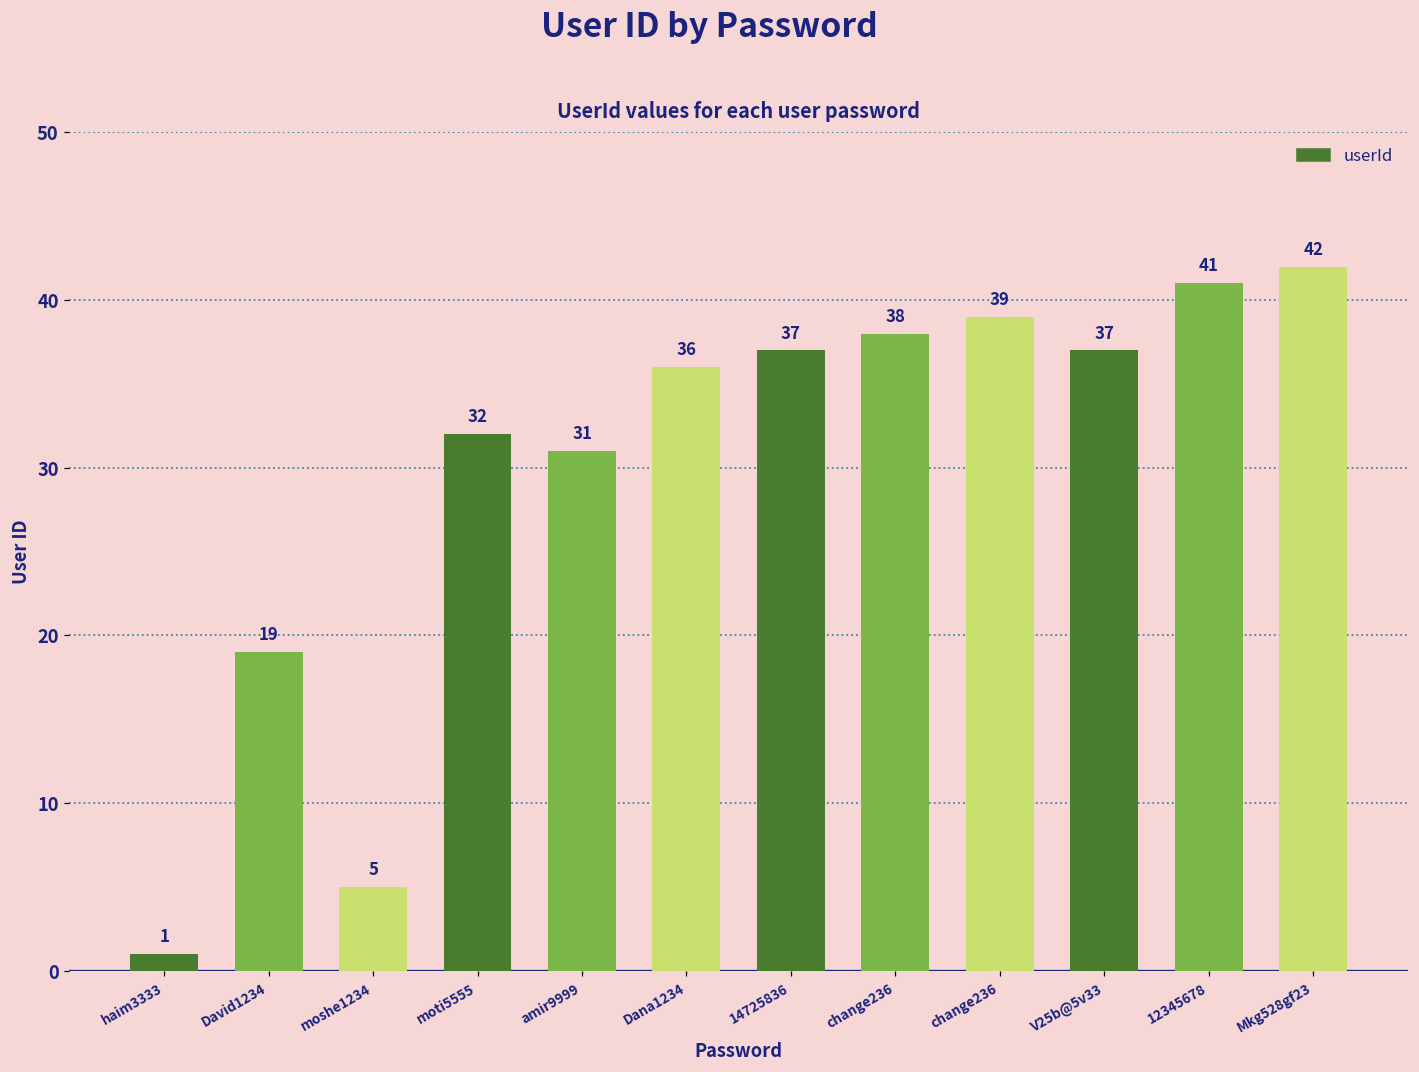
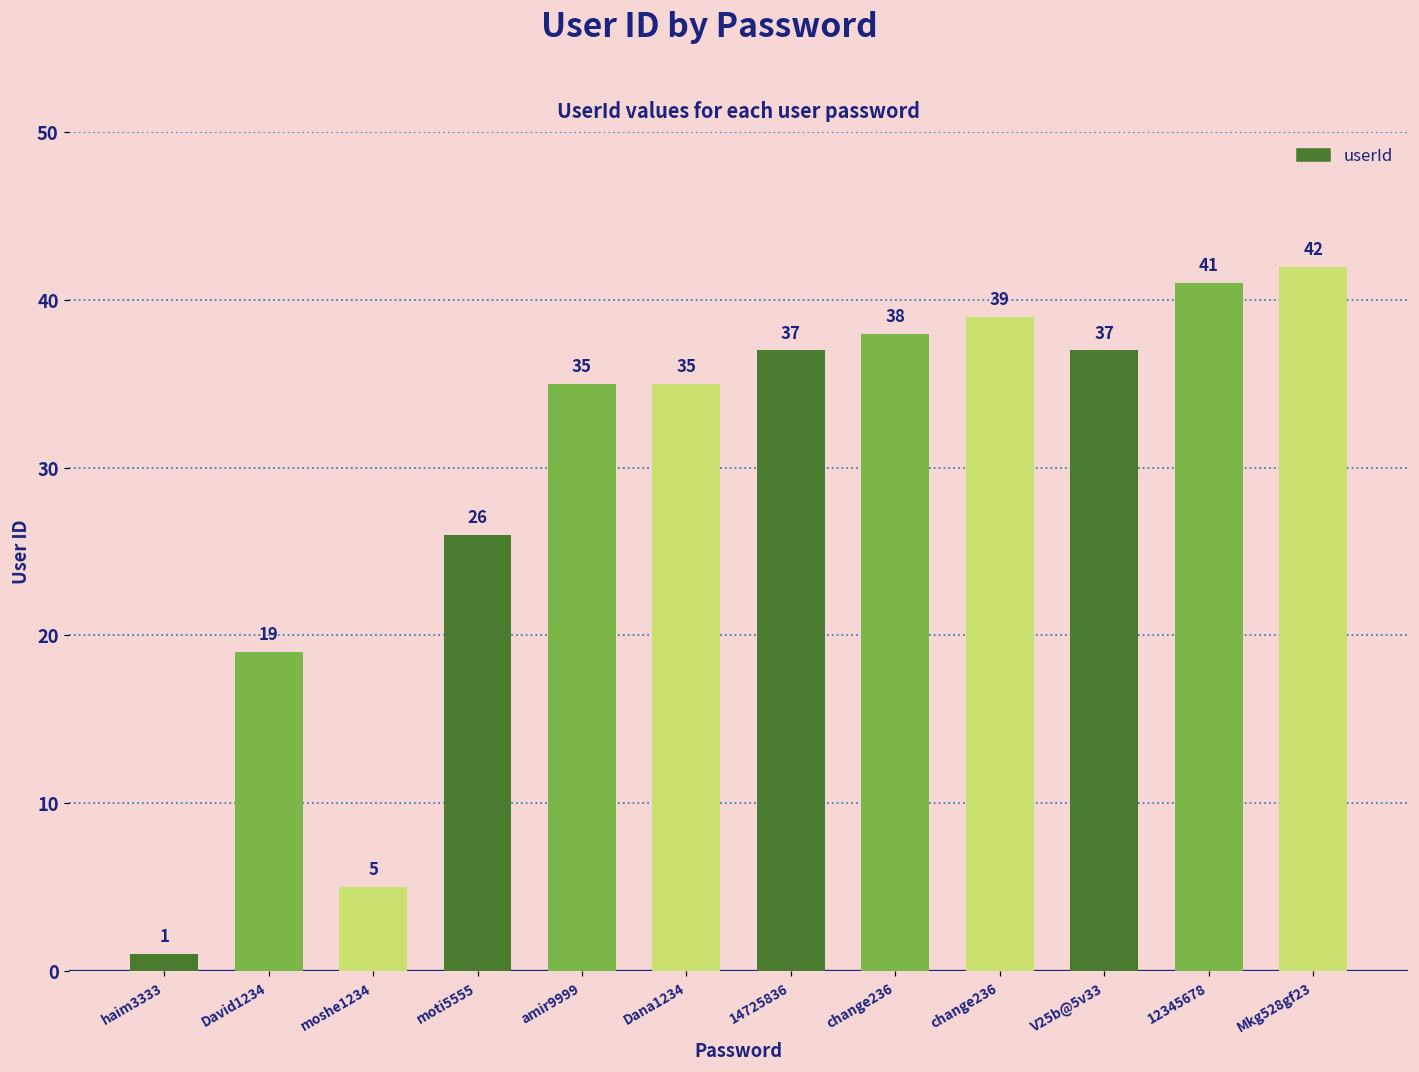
  {
    "haim3333": 1,
    "David1234": 19,
    "moshe1234": 5,
-   "moti5555": 32,
-   "amir9999": 31,
-   "Dana1234": 36,
+   "moti5555": 26,
+   "amir9999": 35,
+   "Dana1234": 35,
    "14725836": 37,
    "V25b@5v33": 37,
    "12345678": 41,
    "Mkg528gf23": 42
  }
